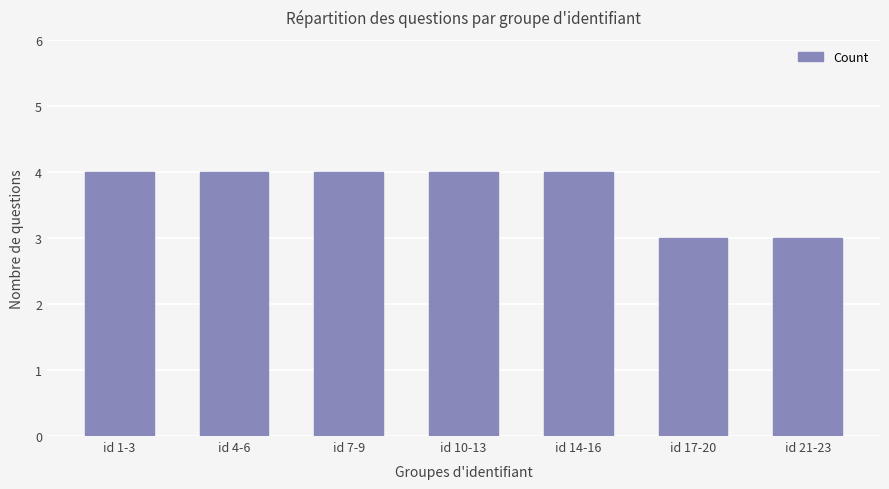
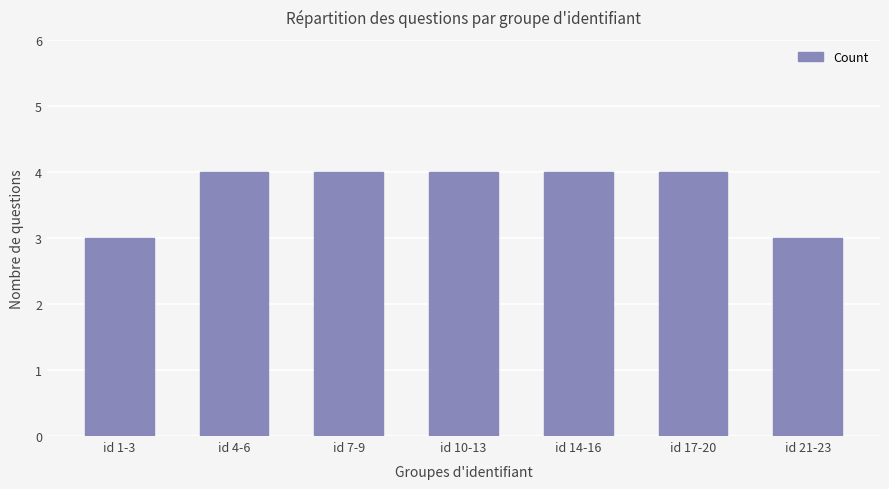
  {
-   "id 1-3": 4,
+   "id 1-3": 3,
    "id 4-6": 4,
    "id 7-9": 4,
    "id 10-13": 4,
    "id 14-16": 4,
-   "id 17-20": 3,
+   "id 17-20": 4,
    "id 21-23": 3
  }
